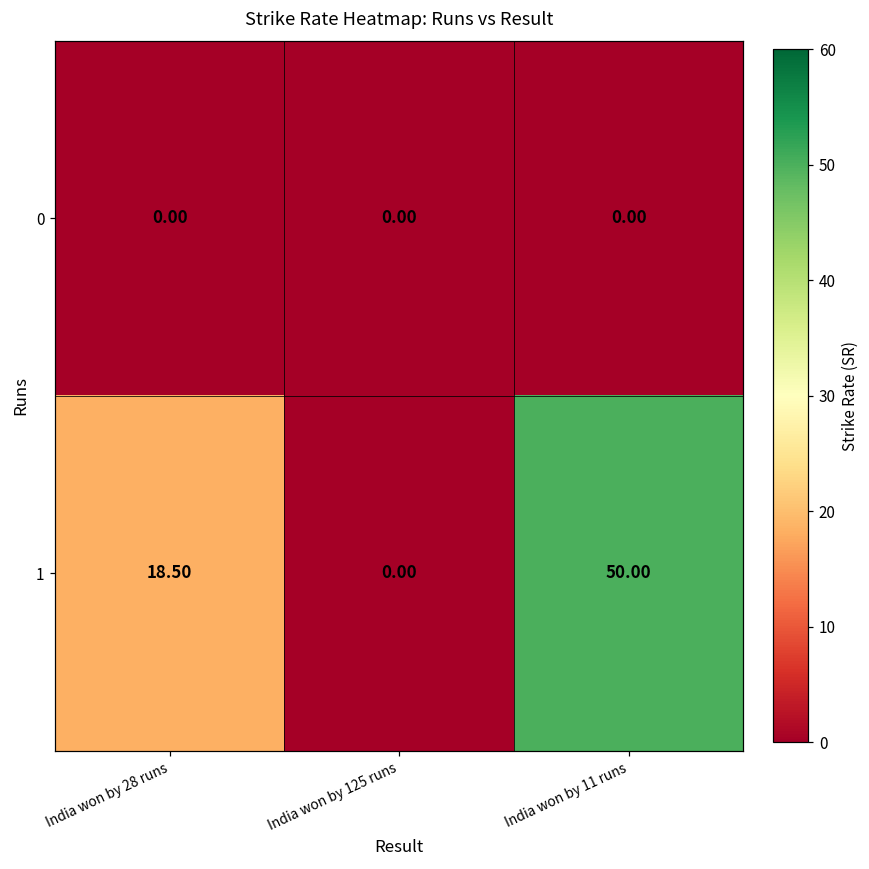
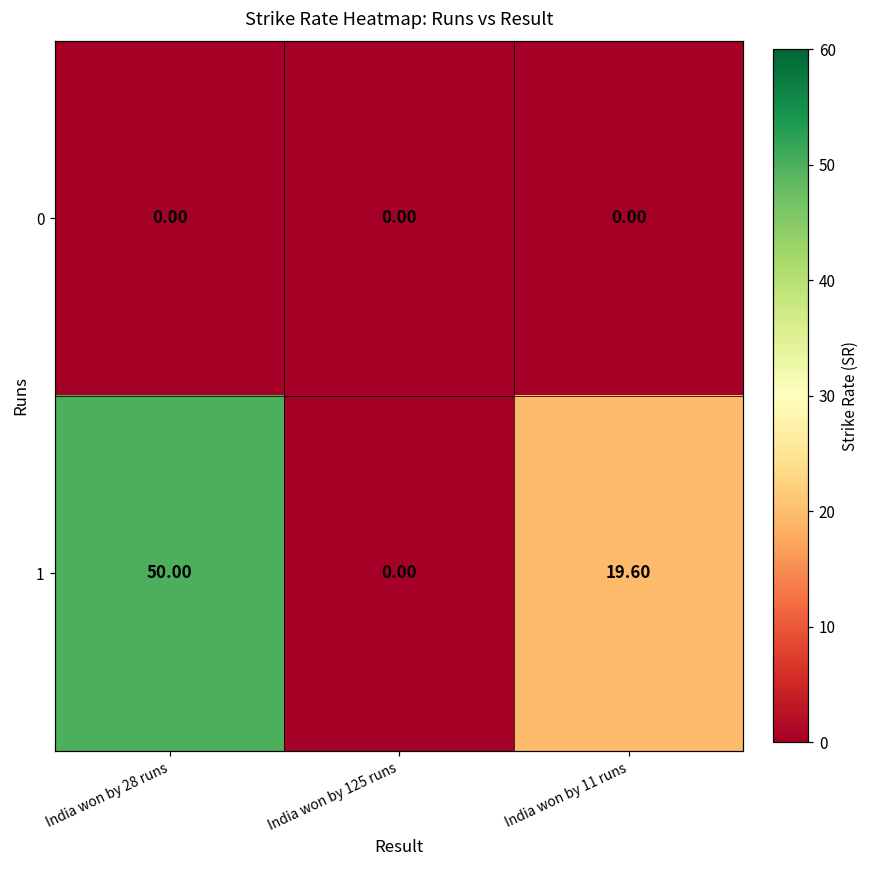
  {
    "0": {
      "India won by 28 runs": 0.00,
      "India won by 125 runs": 0.00,
      "India won by 11 runs": 0.00
    },
    "1": {
-     "India won by 28 runs": 18.50,
+     "India won by 28 runs": 50.00,
      "India won by 125 runs": 0.00,
-     "India won by 11 runs": 50.00
+     "India won by 11 runs": 19.60
    }
  }
